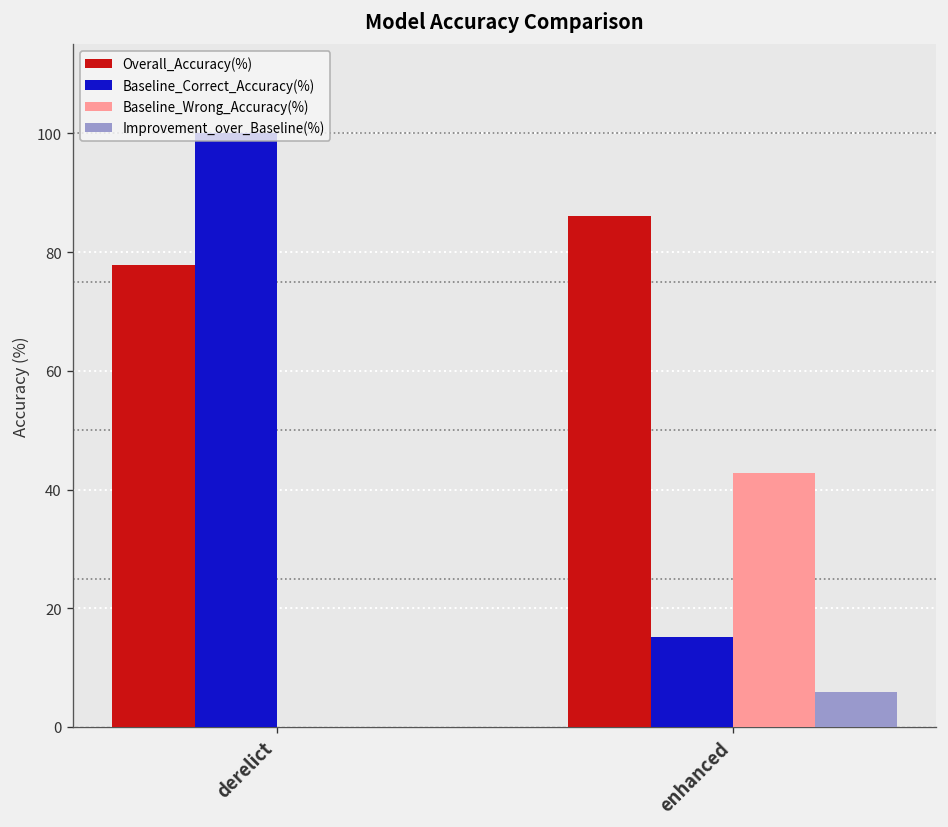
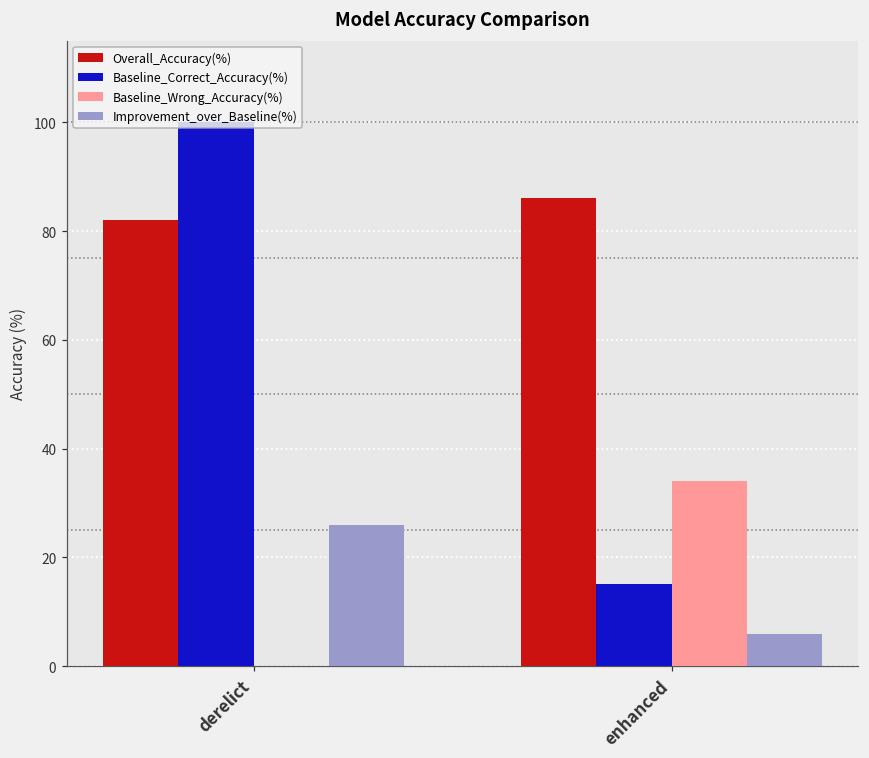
  {
    "Overall_Accuracy(%)": {
-     "derelict": 78,
+     "derelict": 82,
      "enhanced": 86
    },
    "Baseline_Correct_Accuracy(%)": {
      "enhanced": 15
    },
    "Baseline_Wrong_Accuracy(%)": {
      "derelict": 0,
-     "enhanced": 43
+     "enhanced": 34
    },
    "Improvement_over_Baseline(%)": {
-     "derelict": 0,
+     "derelict": 26,
      "enhanced": 6
    }
  }
